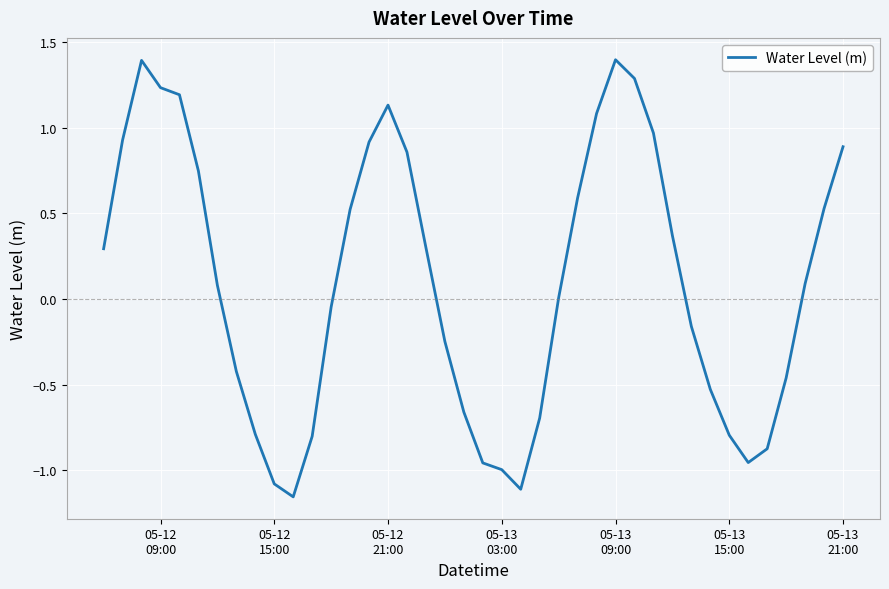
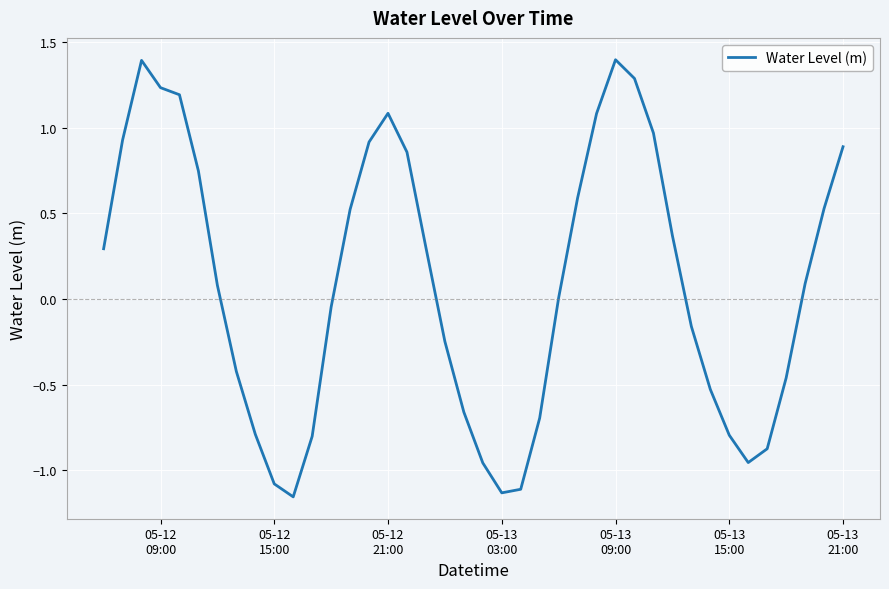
  {
    "05-12 09:00": 1.23,
    "05-12 15:00": -1.08,
-   "05-12 21:00": 1.13,
-   "05-13 03:00": -1.00,
+   "05-12 21:00": 1.08,
+   "05-13 03:00": -1.13,
    "05-13 09:00": 1.40,
    "05-13 15:00": -0.80,
    "05-13 21:00": 0.89
  }
